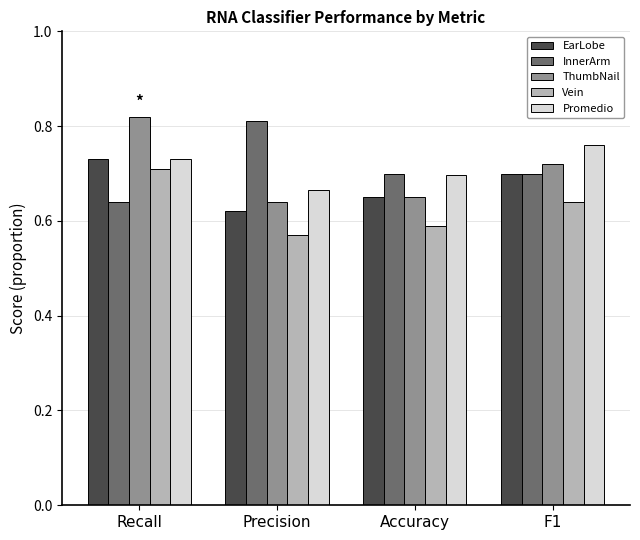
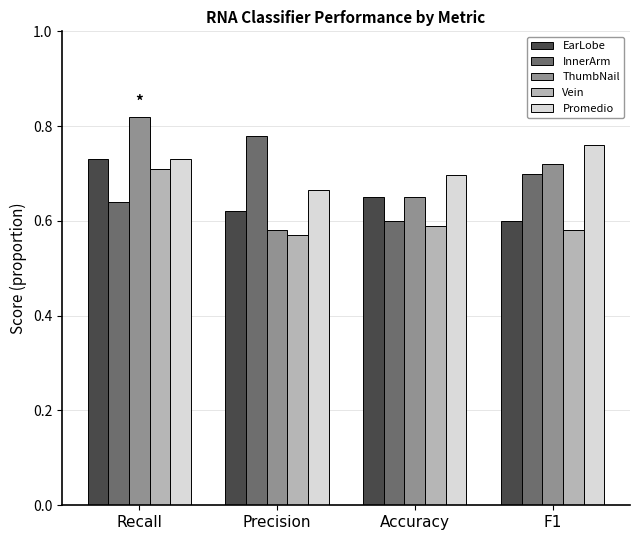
  {
    "EarLobe": {
      "Recall": 0.73,
      "Precision": 0.62,
      "Accuracy": 0.65,
-     "F1": 0.7
+     "F1": 0.6
    },
    "InnerArm": {
      "Recall": 0.64,
-     "Precision": 0.81,
-     "Accuracy": 0.7,
+     "Precision": 0.78,
+     "Accuracy": 0.6,
      "F1": 0.70
    },
    "ThumbNail": {
      "Recall": 0.82,
-     "Precision": 0.64,
+     "Precision": 0.58,
      "Accuracy": 0.65,
      "F1": 0.72
    },
    "Vein": {
      "Recall": 0.71,
      "Precision": 0.57,
      "Accuracy": 0.59,
-     "F1": 0.64
+     "F1": 0.58
    },
    "Promedio": {
      "Recall": 0.73,
      "Precision": 0.67,
      "Accuracy": 0.70,
      "F1": 0.76
    }
  }
